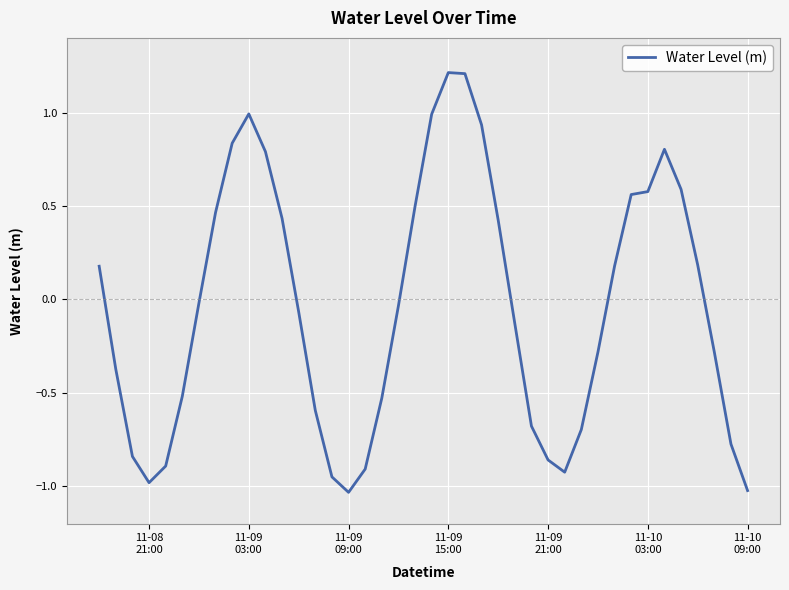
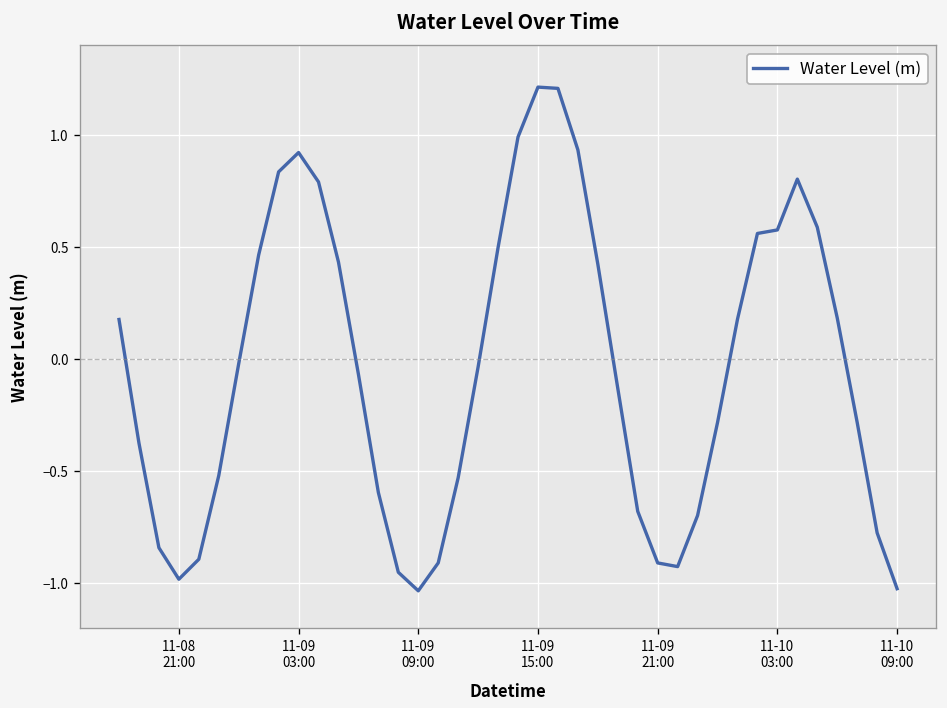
  {
    "11-08 21:00": -0.98,
-   "11-09 03:00": 0.99,
+   "11-09 03:00": 0.92,
    "11-09 09:00": -1.03,
    "11-09 15:00": 1.21,
-   "11-09 21:00": -0.86,
+   "11-09 21:00": -0.91,
    "11-10 03:00": 0.58,
    "11-10 09:00": -1.02
  }
